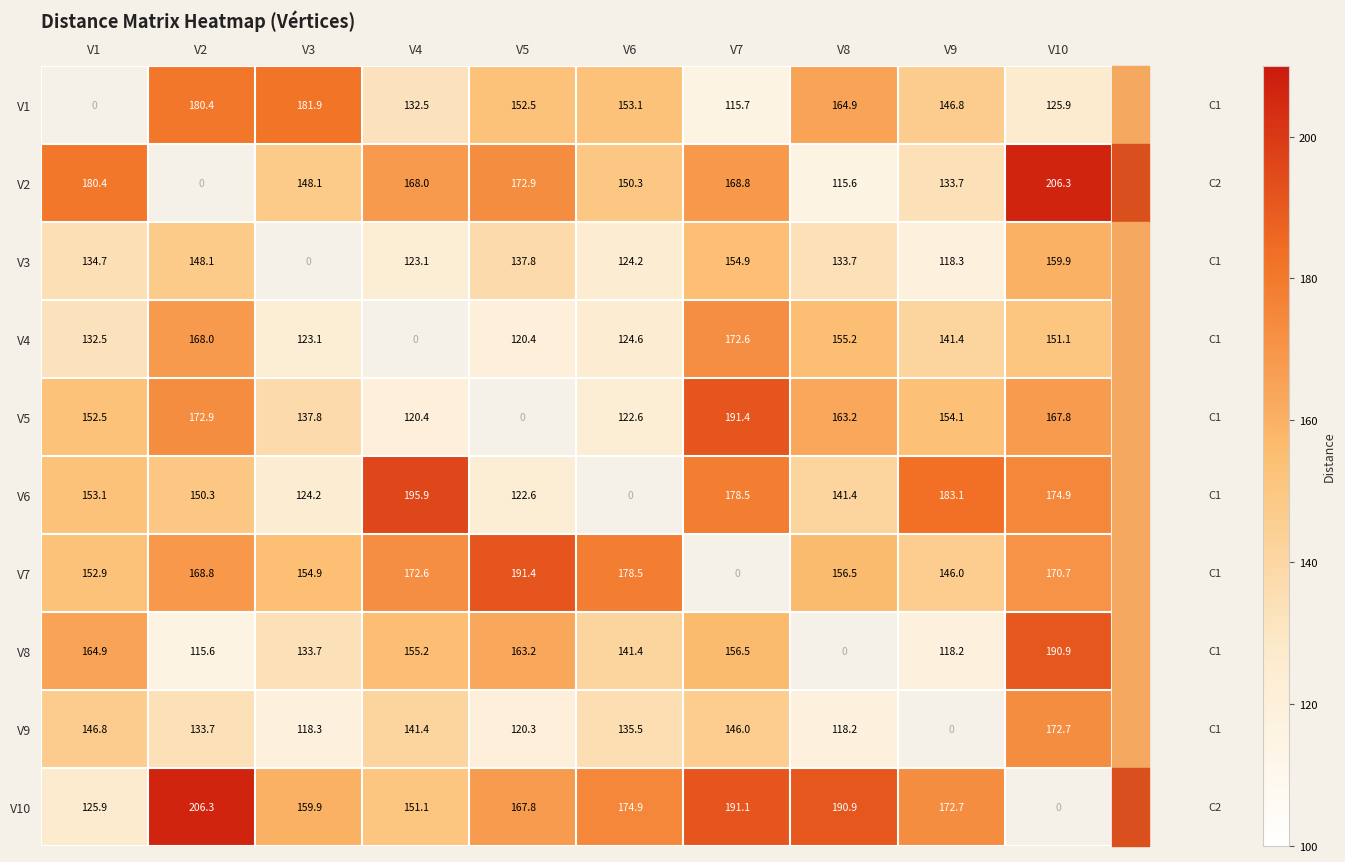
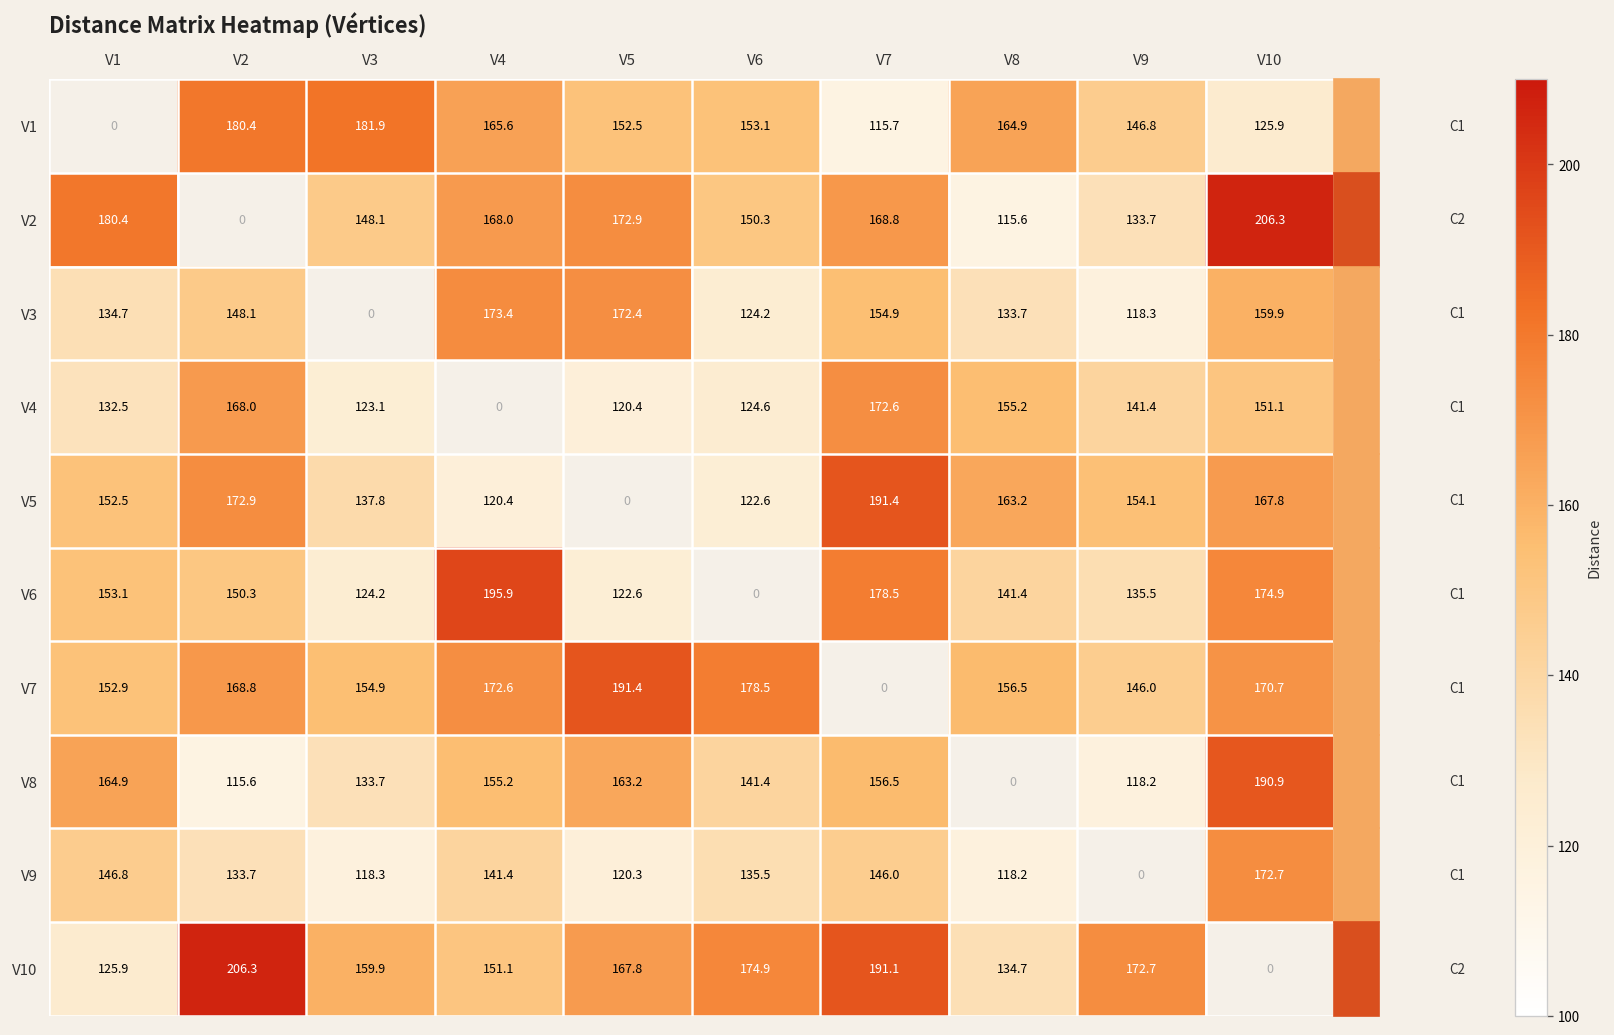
  {
    "V1": {
      "V2": 180.4,
      "V3": 181.9,
-     "V4": 132.5,
+     "V4": 165.6,
      "V5": 152.5,
      "V6": 153.1,
      "V7": 115.7,
      "V8": 164.9,
      "V9": 146.8,
      "V10": 125.9
    },
    "V2": {
      "V1": 180.4,
      "V3": 148.1,
      "V4": 168.0,
      "V5": 172.9,
      "V6": 150.3,
      "V7": 168.8,
      "V8": 115.6,
      "V9": 133.7,
      "V10": 206.3
    },
    "V3": {
      "V1": 134.7,
      "V2": 148.1,
-     "V4": 123.1,
-     "V5": 137.8,
+     "V4": 173.4,
+     "V5": 172.4,
      "V6": 124.2,
      "V7": 154.9,
      "V8": 133.7,
      "V9": 118.3,
      "V10": 159.9
    },
    "V4": {
      "V1": 132.5,
      "V2": 168.0,
      "V3": 123.1,
      "V5": 120.4,
      "V6": 124.6,
      "V7": 172.6,
      "V8": 155.2,
      "V9": 141.4,
      "V10": 151.1
    },
    "V5": {
      "V1": 152.5,
      "V2": 172.9,
      "V3": 137.8,
      "V4": 120.4,
      "V6": 122.6,
      "V7": 191.4,
      "V8": 163.2,
      "V9": 154.1,
      "V10": 167.8
    },
    "V6": {
      "V1": 153.1,
      "V2": 150.3,
      "V3": 124.2,
      "V4": 195.9,
      "V5": 122.6,
      "V7": 178.5,
      "V8": 141.4,
-     "V9": 183.1,
+     "V9": 135.5,
      "V10": 174.9
    },
    "V7": {
      "V1": 152.9,
      "V2": 168.8,
      "V3": 154.9,
      "V4": 172.6,
      "V5": 191.4,
      "V6": 178.5,
      "V8": 156.5,
      "V9": 146.0,
      "V10": 170.7
    },
    "V8": {
      "V1": 164.9,
      "V2": 115.6,
      "V3": 133.7,
      "V4": 155.2,
      "V5": 163.2,
      "V6": 141.4,
      "V7": 156.5,
      "V9": 118.2,
      "V10": 190.9
    },
    "V9": {
      "V1": 146.8,
      "V2": 133.7,
      "V3": 118.3,
      "V4": 141.4,
      "V5": 120.3,
      "V6": 135.5,
      "V7": 146.0,
      "V8": 118.2,
      "V10": 172.7
    },
    "V10": {
      "V1": 125.9,
      "V2": 206.3,
      "V3": 159.9,
      "V4": 151.1,
      "V5": 167.8,
      "V6": 174.9,
      "V7": 191.1,
-     "V8": 190.9,
+     "V8": 134.7,
      "V9": 172.7
    }
  }
